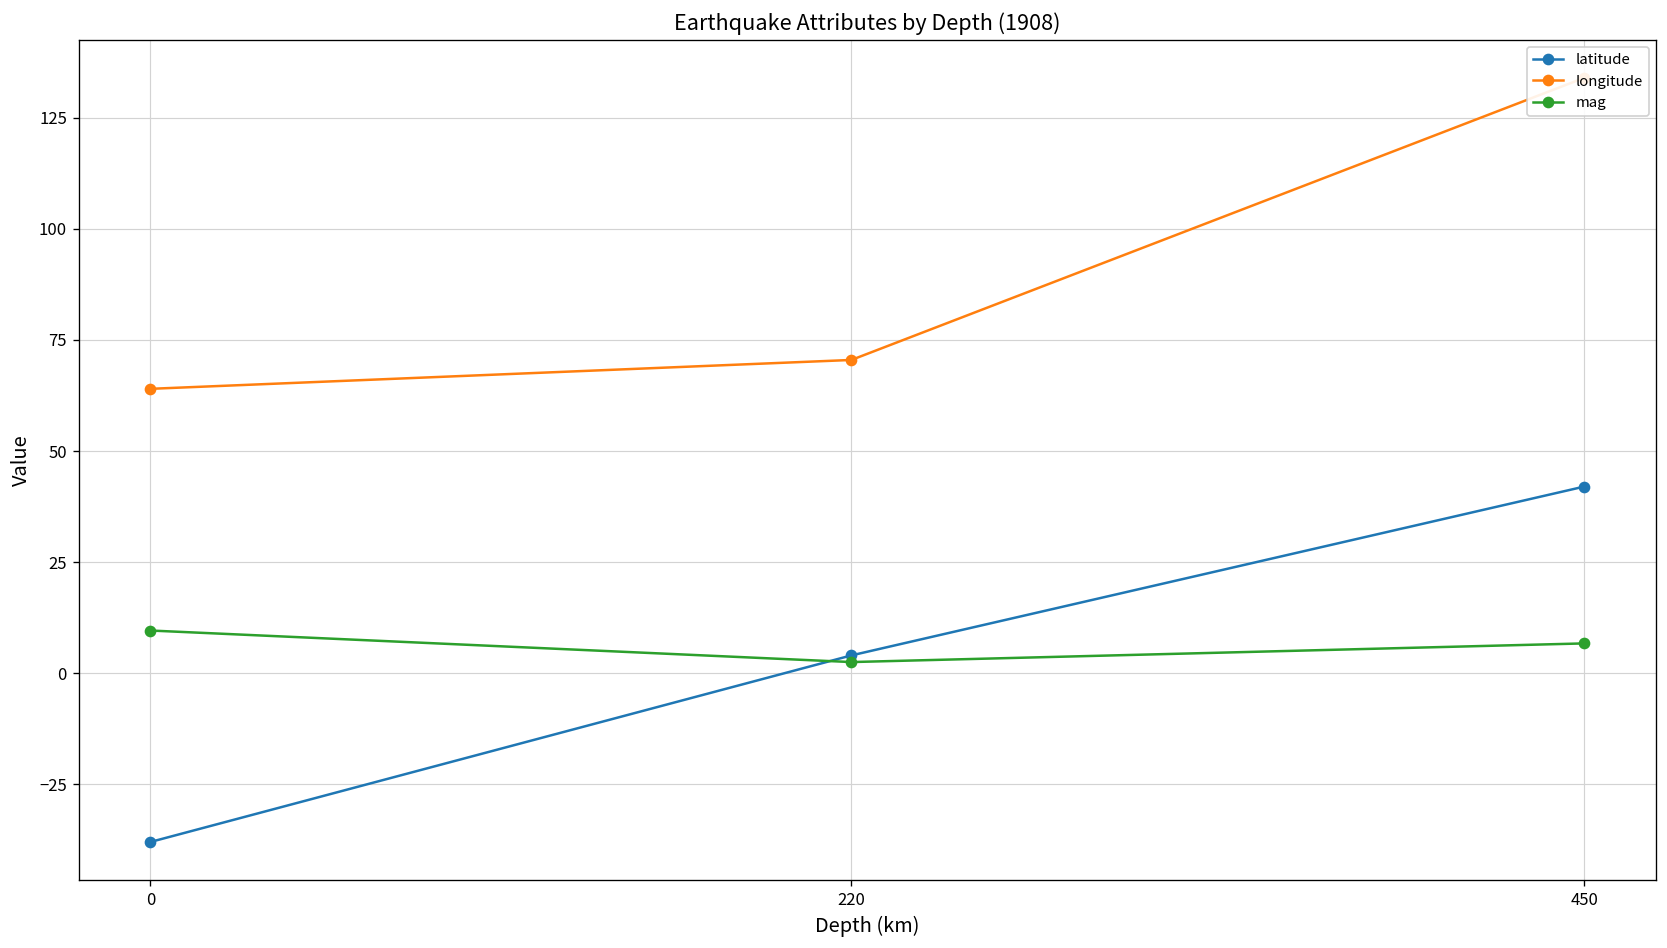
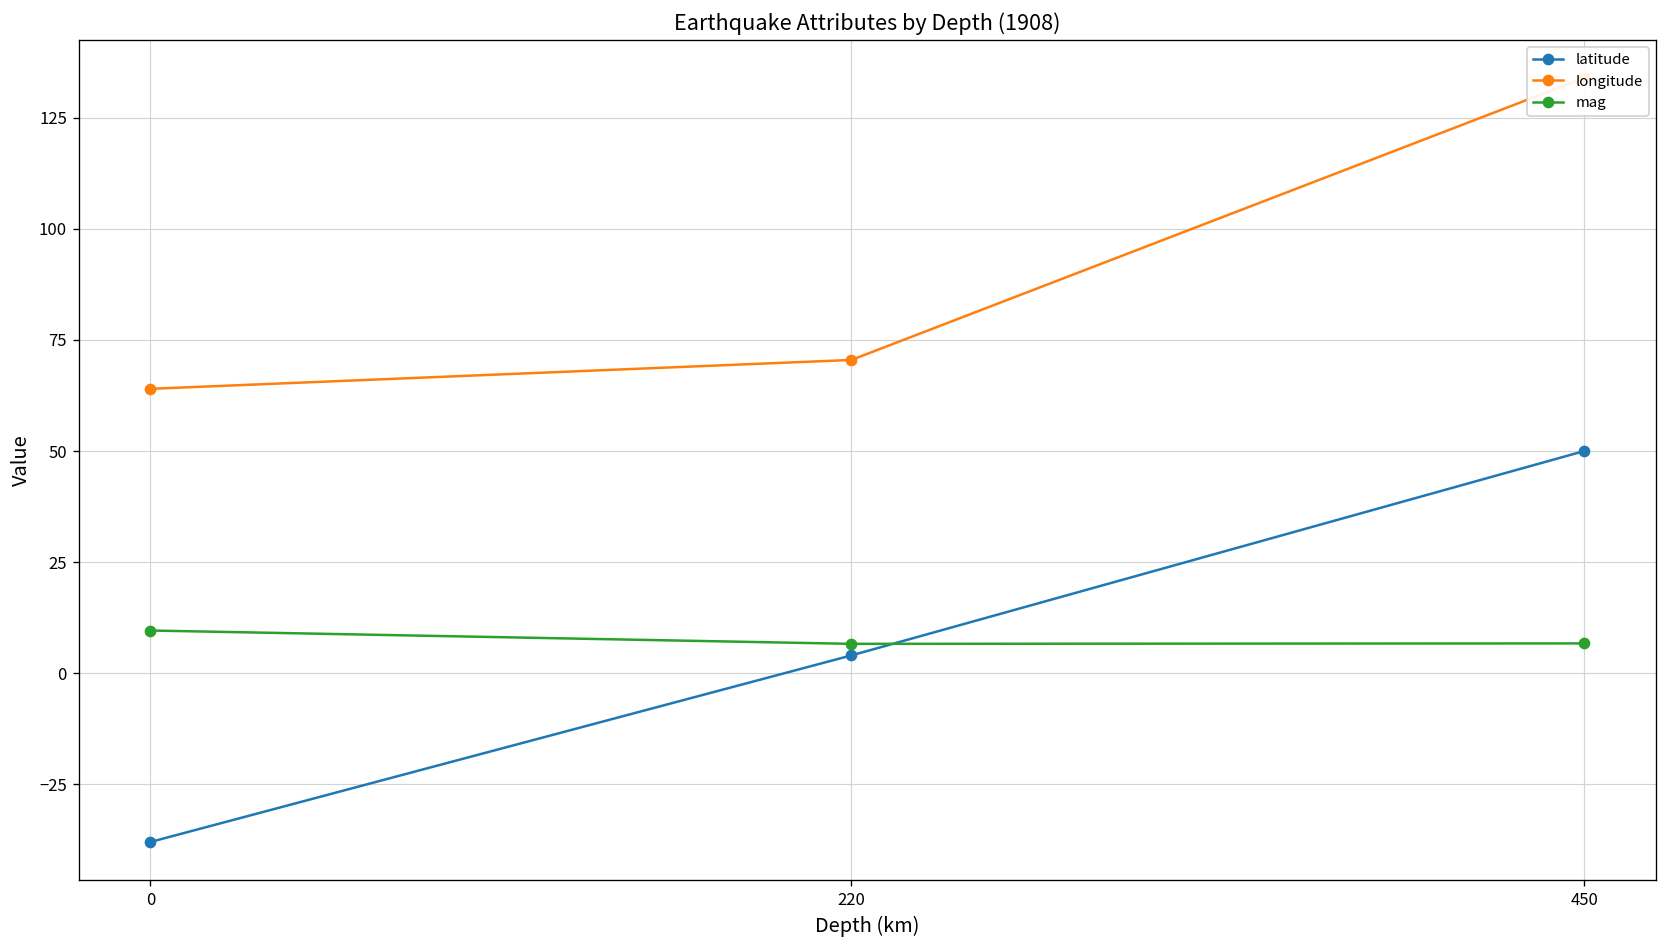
  {
    "latitude": {
      "0": -38,
      "220": 4,
-     "450": 42
+     "450": 50
    },
    "longitude": {
      "0": 64,
      "220": 71
    },
    "mag": {
      "0": 10,
-     "220": 3,
+     "220": 7,
      "450": 7
    }
  }
